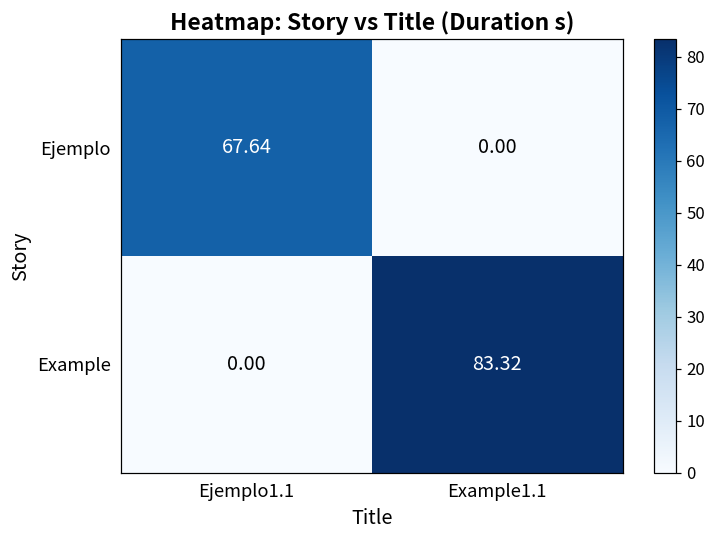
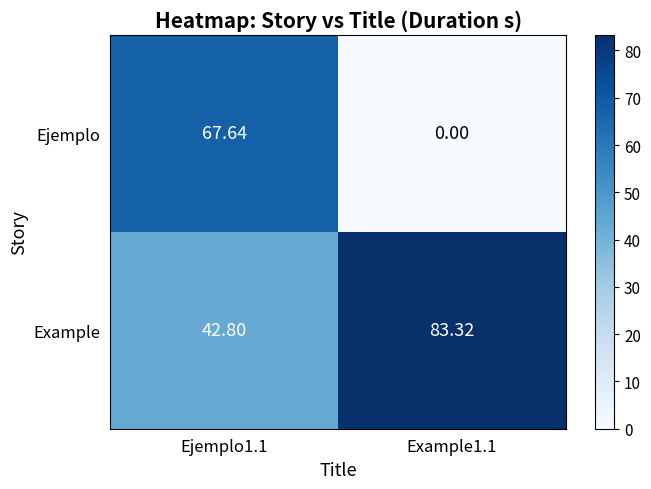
  {
    "Ejemplo": {
      "Ejemplo1.1": 67.64,
      "Example1.1": 0.00
    },
    "Example": {
-     "Ejemplo1.1": 0.00,
+     "Ejemplo1.1": 42.80,
      "Example1.1": 83.32
    }
  }
